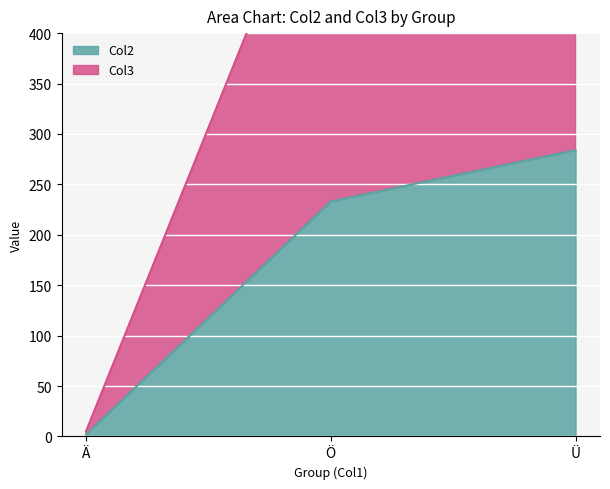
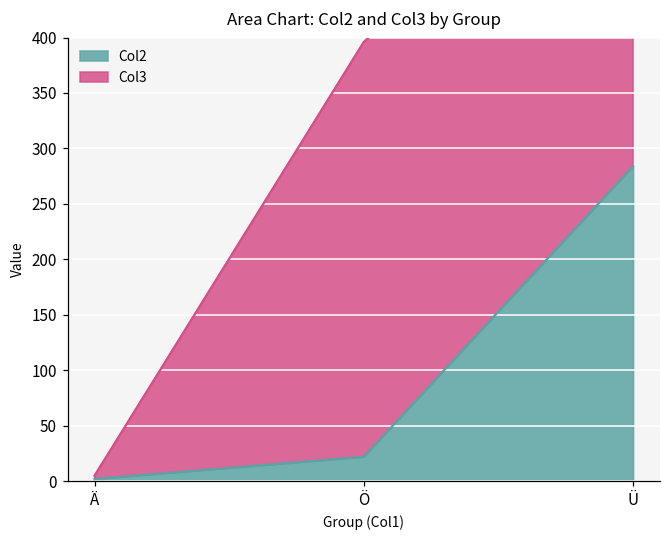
  {
    "Col2": {
      "Ä": 2,
-     "Ö": 233,
+     "Ö": 22,
      "Ü": 284
    },
    "Col3": {
      "Ä": 3
    }
  }
